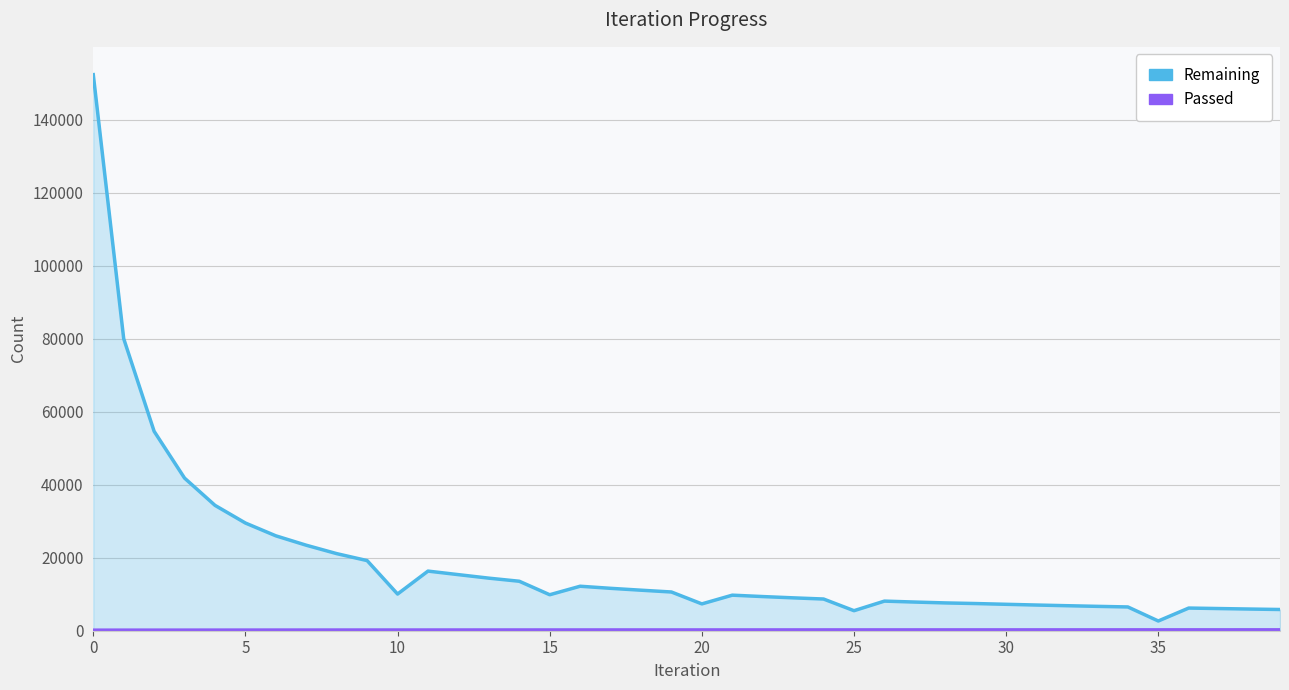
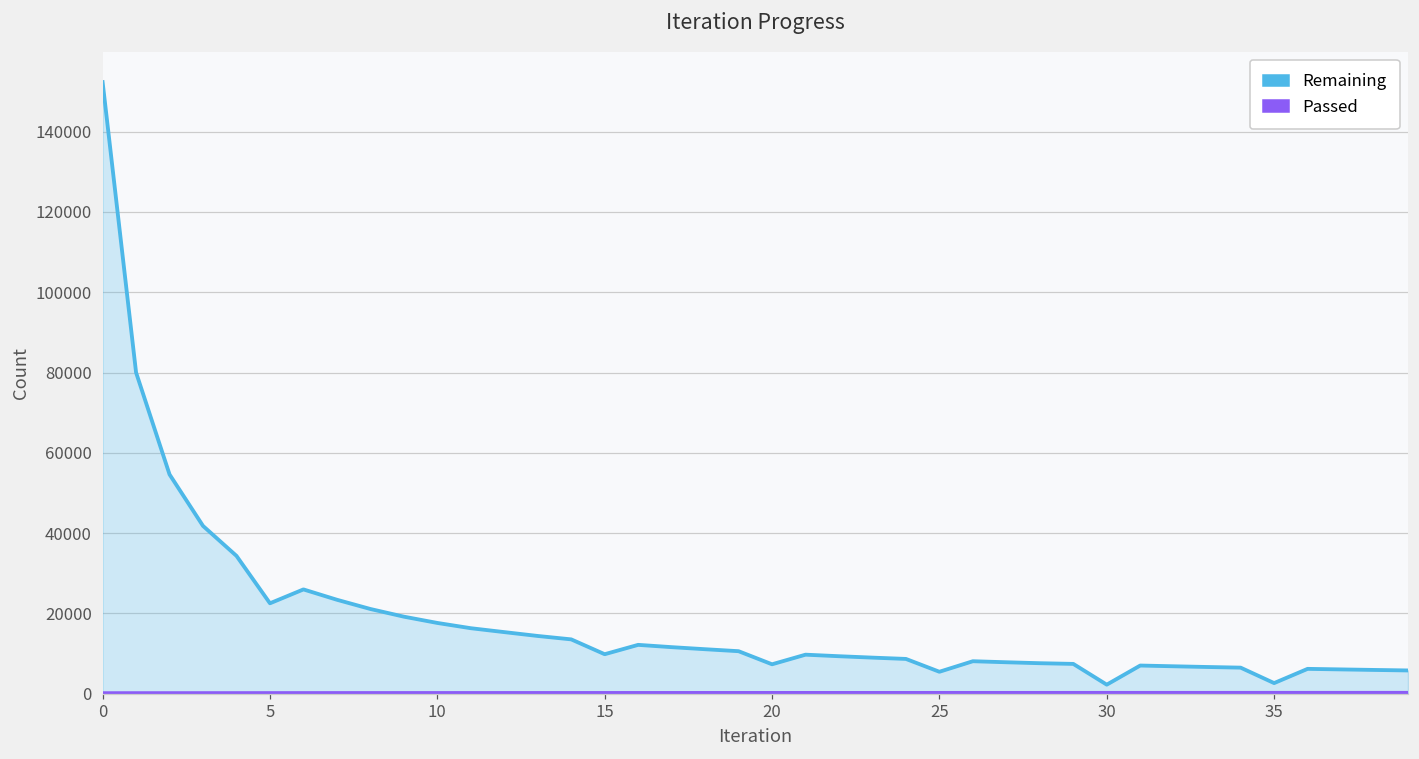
  {
    "Remaining": {
      "0": 152000,
-     "5": 30000,
-     "10": 10000,
+     "5": 23000,
+     "10": 18000,
      "15": 10000,
      "20": 7000,
      "25": 5000,
-     "30": 7000,
+     "30": 2000,
      "35": 3000
    },
    "Passed": {
      "0": 0,
      "5": 0,
      "10": 0,
      "15": 0,
      "20": 0,
      "25": 0,
      "30": 0,
      "35": 0
    }
  }
